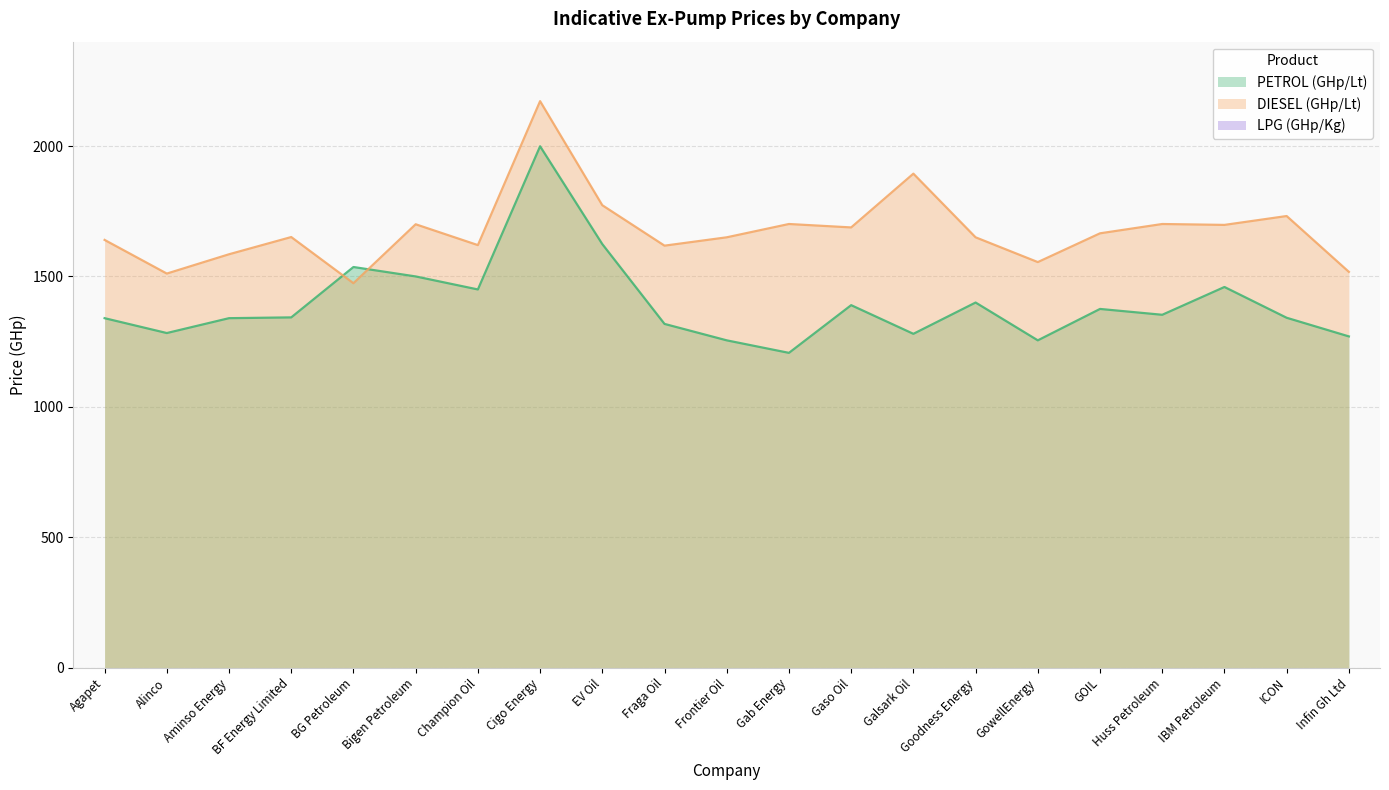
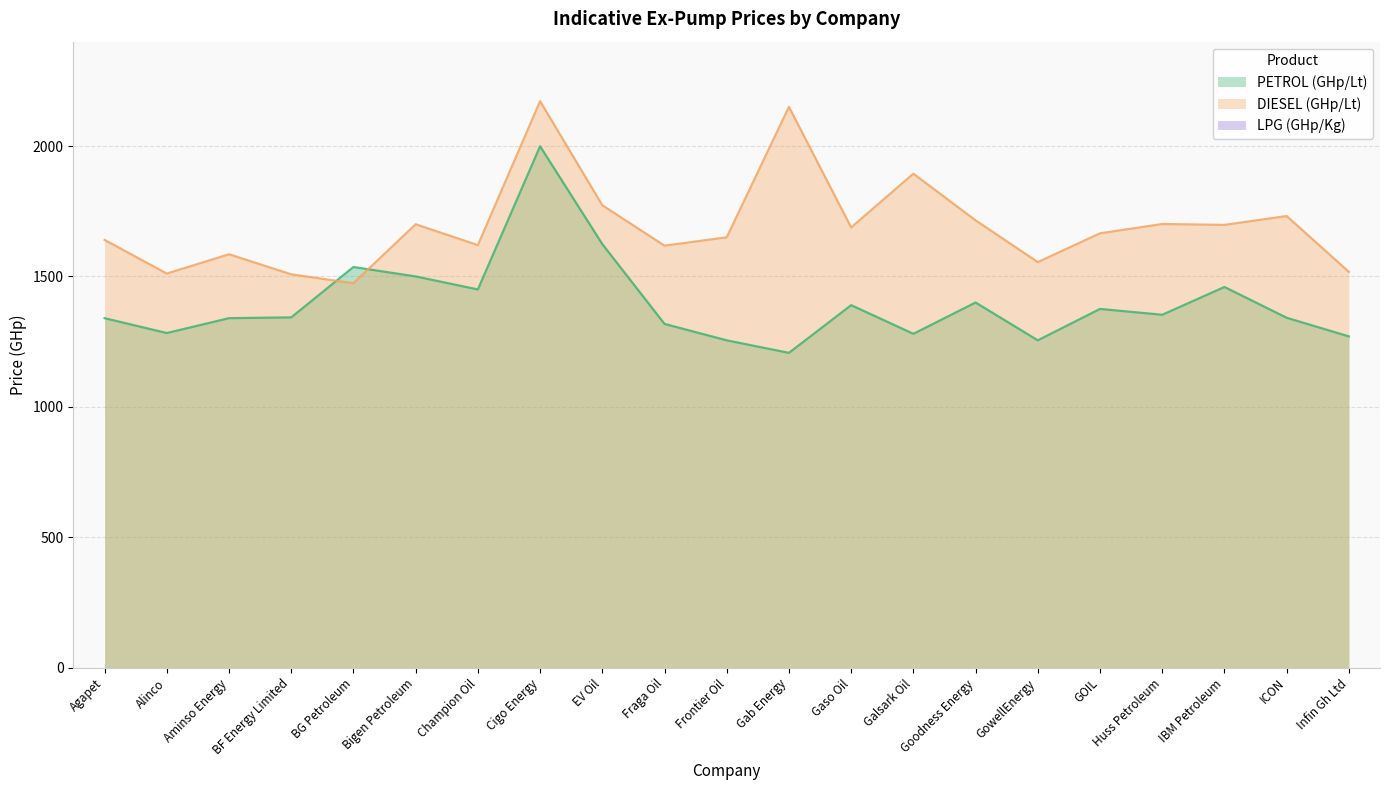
  {
    "PETROL (GHp/Lt)": {
      "Agapet": 1340,
      "Alinco": 1280,
      "Aminso Energy": 1340,
      "BF Energy Limited": 1340,
      "BG Petroleum": 1540,
      "Bigen Petroleum": 1500,
      "Champion Oil": 1450,
      "Cigo Energy": 2000,
      "EV Oil": 1620,
      "Fraga Oil": 1320,
      "Frontier Oil": 1260,
      "Gab Energy": 1210,
      "Gaso Oil": 1390,
      "Galsark Oil": 1280,
      "Goodness Energy": 1400,
      "GowellEnergy": 1260,
      "GOIL": 1380,
      "Huss Petroleum": 1350,
      "IBM Petroleum": 1460,
      "ICON": 1340,
      "Infin Gh Ltd": 1270
    },
    "DIESEL (GHp/Lt)": {
      "Agapet": 1640,
      "Alinco": 1510,
      "Aminso Energy": 1590,
-     "BF Energy Limited": 1650,
+     "BF Energy Limited": 1510,
      "BG Petroleum": 1470,
      "Bigen Petroleum": 1700,
      "Champion Oil": 1620,
      "Cigo Energy": 2170,
      "EV Oil": 1770,
      "Fraga Oil": 1620,
      "Frontier Oil": 1650,
-     "Gab Energy": 1700,
+     "Gab Energy": 2150,
      "Gaso Oil": 1690,
      "Galsark Oil": 1890,
-     "Goodness Energy": 1650,
+     "Goodness Energy": 1720,
      "GowellEnergy": 1560,
      "GOIL": 1670,
      "Huss Petroleum": 1700,
      "IBM Petroleum": 1700,
      "ICON": 1730,
      "Infin Gh Ltd": 1520
    }
  }
